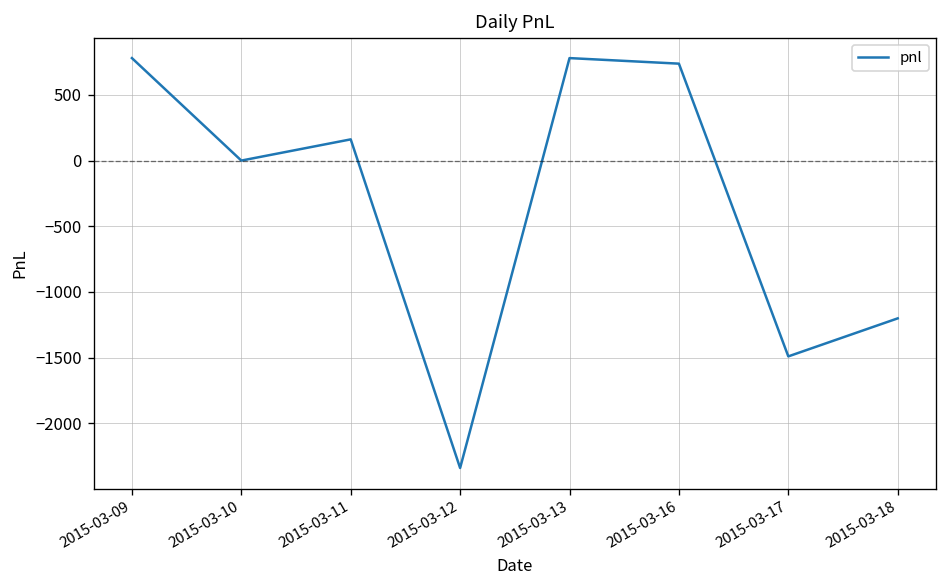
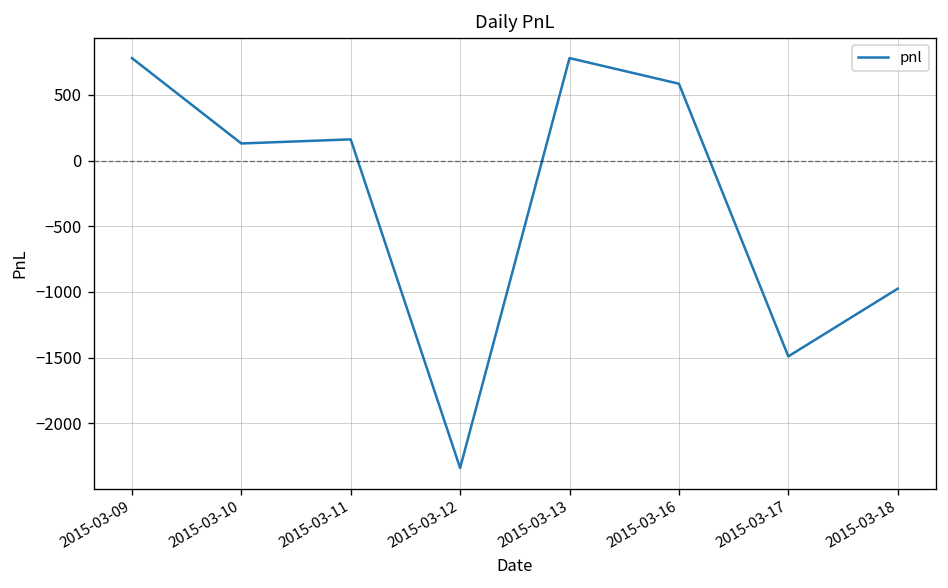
  {
    "2015-03-09": 780,
-   "2015-03-10": 0,
+   "2015-03-10": 130,
    "2015-03-11": 160,
    "2015-03-12": -2340,
    "2015-03-13": 780,
-   "2015-03-16": 740,
+   "2015-03-16": 590,
    "2015-03-17": -1490,
-   "2015-03-18": -1200
+   "2015-03-18": -980
  }
